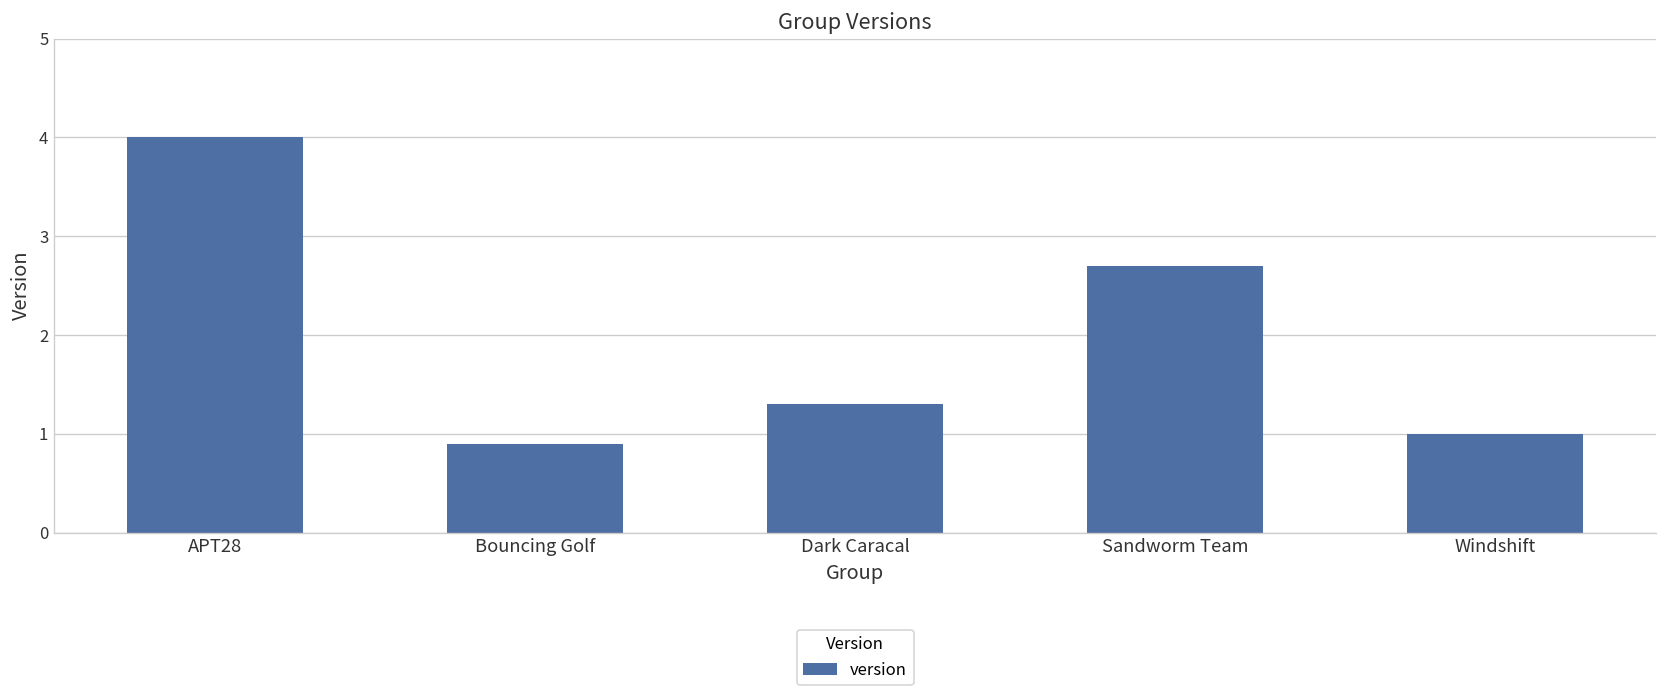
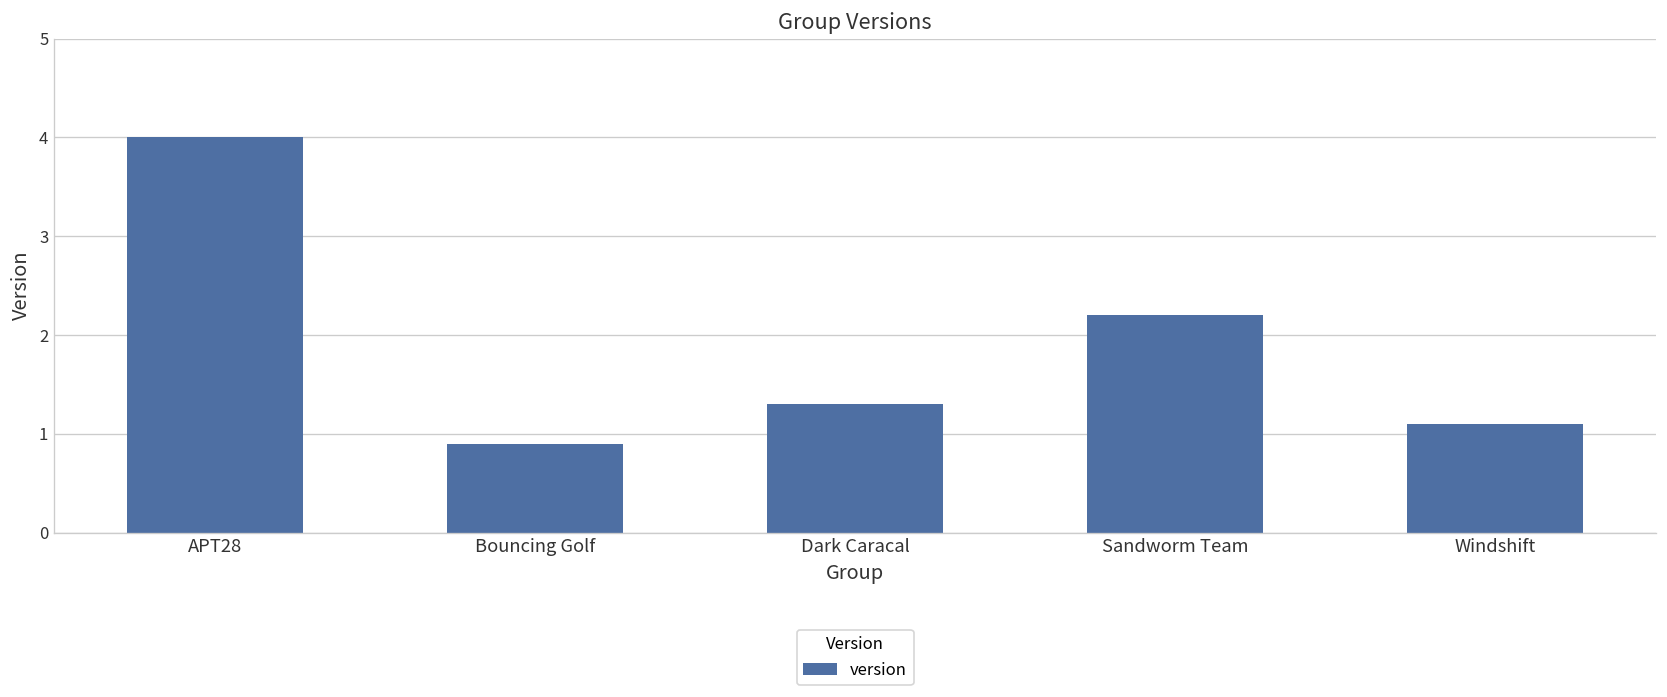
  {
    "APT28": 4.0,
    "Bouncing Golf": 0.9,
    "Dark Caracal": 1.3,
-   "Sandworm Team": 2.7,
-   "Windshift": 1.0
+   "Sandworm Team": 2.2,
+   "Windshift": 1.1
  }
